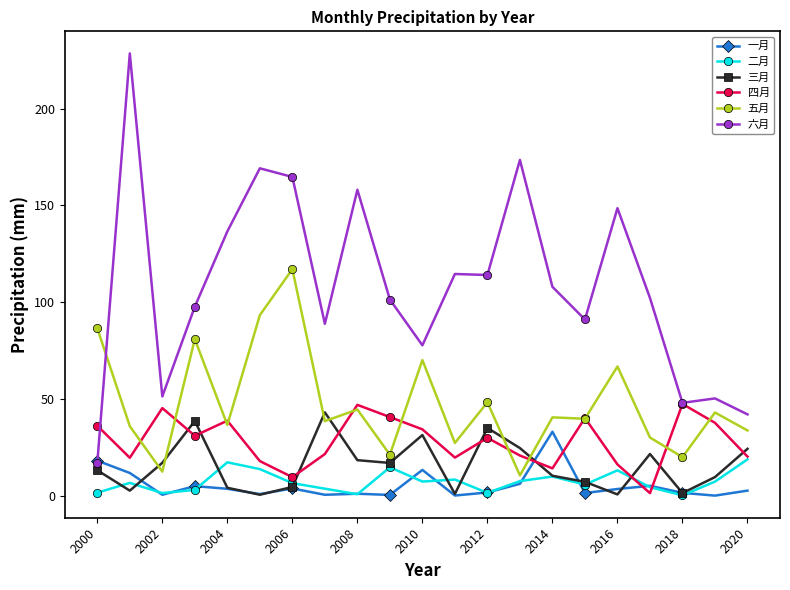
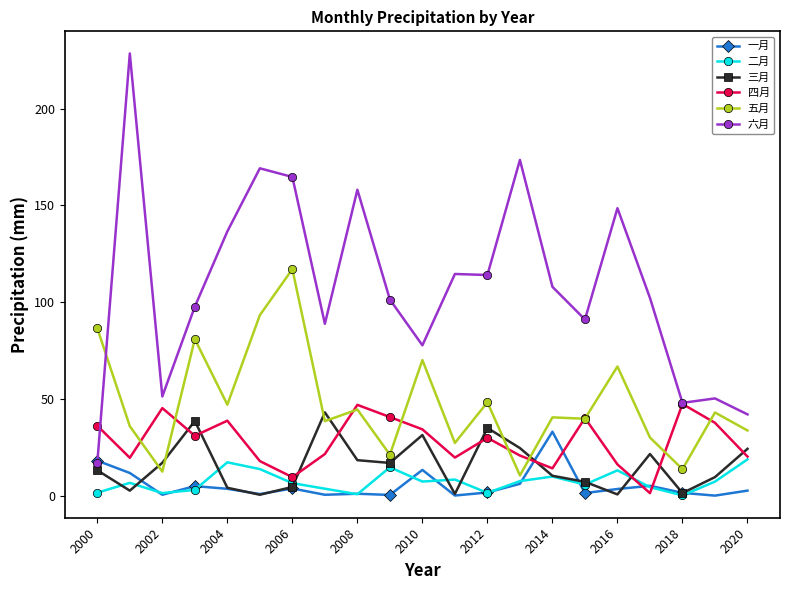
  {
    "一月": {
      "2010": 13,
      "2014": 33,
      "2016": 3,
      "2020": 3
    },
    "二月": {
      "2000": 2,
      "2004": 17,
      "2006": 6,
      "2010": 7,
      "2016": 13,
      "2020": 19
    },
    "三月": {
      "2000": 13,
      "2002": 17,
      "2008": 18,
      "2010": 31,
      "2012": 35,
      "2016": 1,
      "2020": 24
    },
    "四月": {
      "2000": 36,
      "2002": 45,
      "2004": 39,
      "2006": 10,
      "2008": 47,
      "2010": 34,
      "2012": 30,
      "2014": 14,
      "2016": 16,
      "2020": 20
    },
    "五月": {
      "2000": 86,
      "2002": 12,
-     "2004": 37,
+     "2004": 47,
      "2006": 117,
      "2008": 45,
      "2010": 70,
      "2012": 48,
      "2014": 40,
      "2016": 67,
-     "2018": 20,
+     "2018": 14,
      "2020": 34
    },
    "六月": {
      "2002": 51,
      "2004": 137,
      "2006": 165,
      "2008": 158,
      "2010": 78,
      "2012": 114,
      "2014": 108,
      "2016": 149,
      "2020": 42
    }
  }
